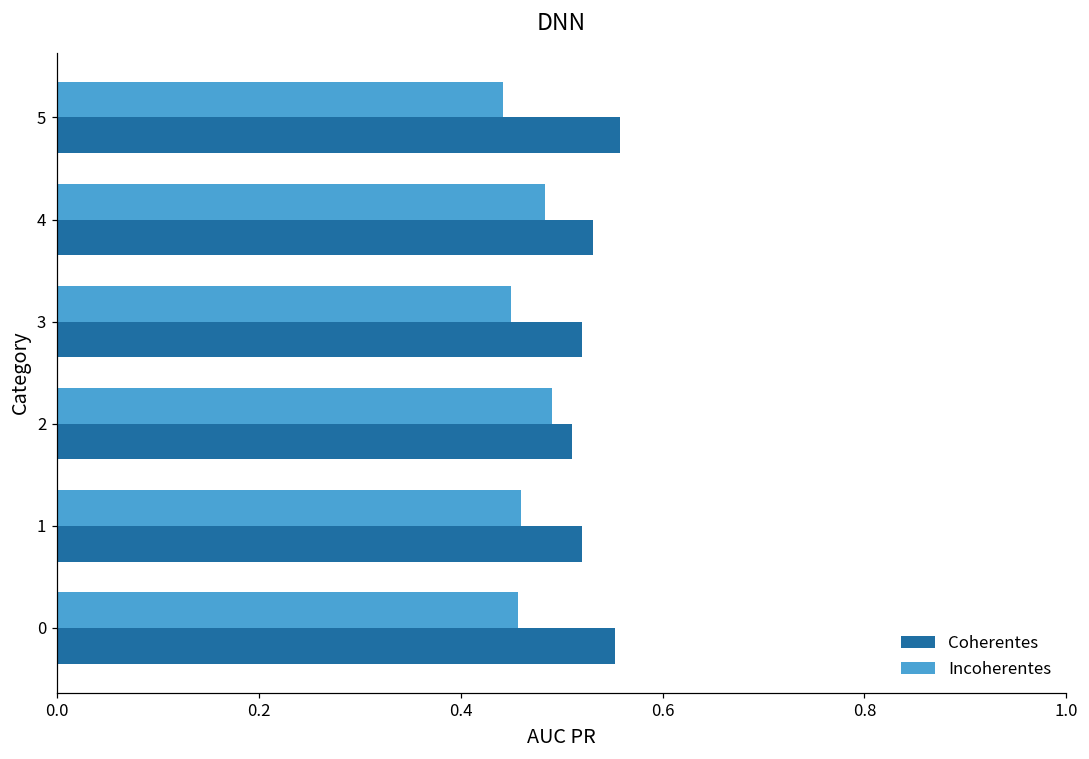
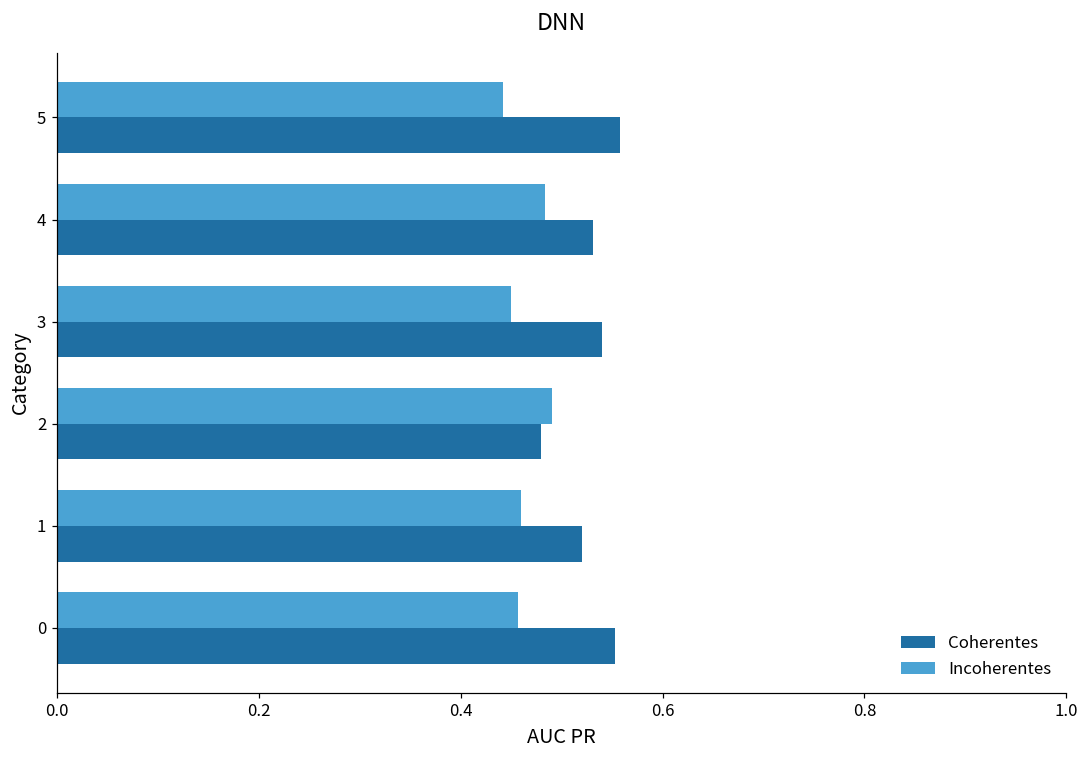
  {
    "Coherentes": {
      "5": 0.56,
      "4": 0.53,
-     "3": 0.52,
-     "2": 0.51,
+     "3": 0.54,
+     "2": 0.48,
      "1": 0.52,
      "0": 0.55
    },
    "Incoherentes": {
      "5": 0.44,
      "4": 0.48,
      "3": 0.45,
      "2": 0.49,
      "1": 0.46,
      "0": 0.46
    }
  }
